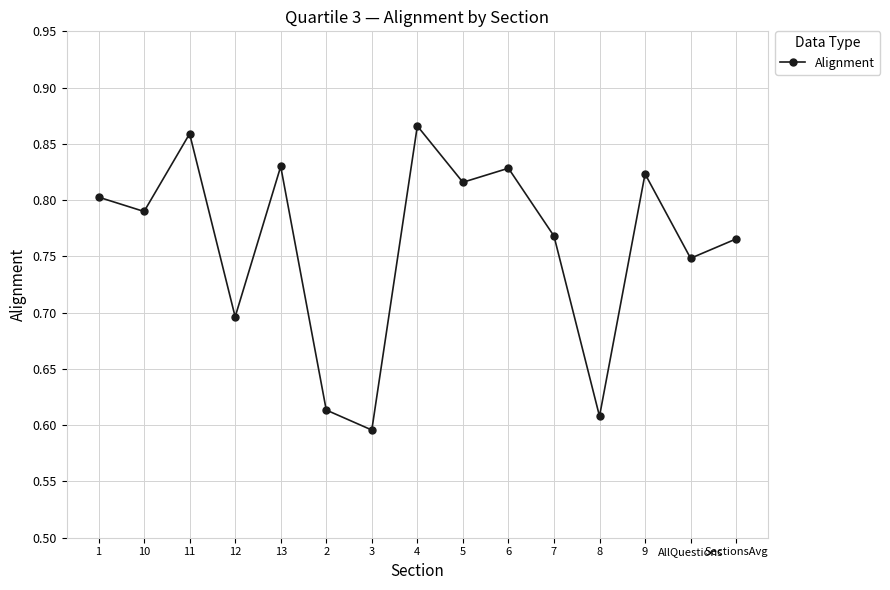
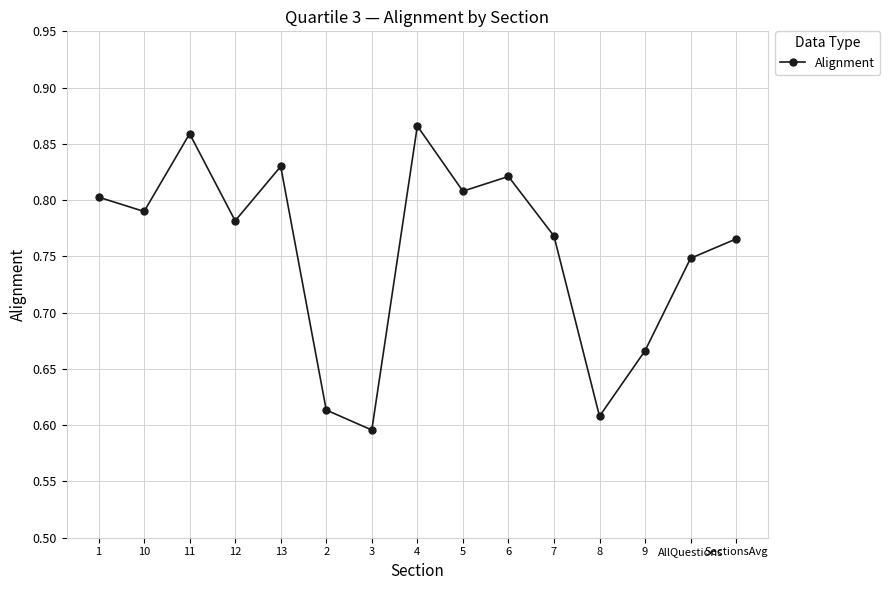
  {
    "1": 0.803,
    "10": 0.790,
    "11": 0.859,
-   "12": 0.696,
+   "12": 0.782,
    "13": 0.830,
    "2": 0.613,
    "3": 0.596,
    "4": 0.866,
-   "5": 0.816,
-   "6": 0.828,
+   "5": 0.808,
+   "6": 0.821,
    "7": 0.768,
    "8": 0.608,
-   "9": 0.823
+   "9": 0.666
  }
